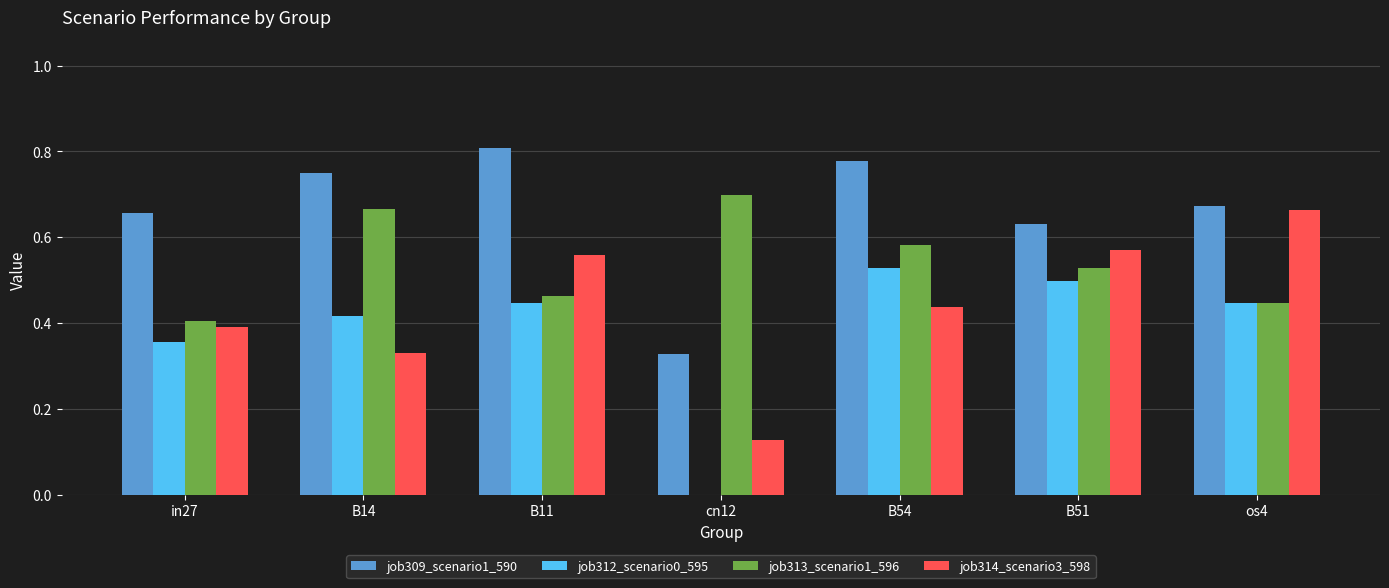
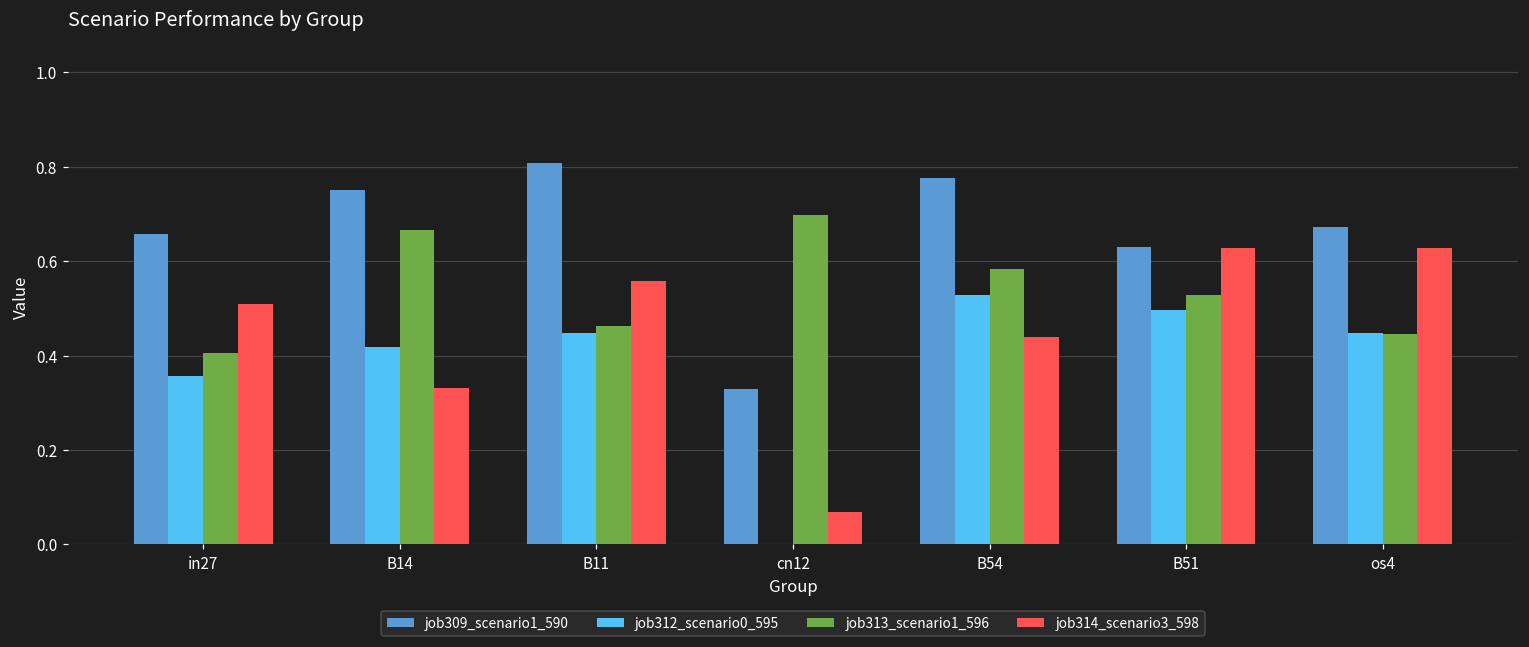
  {
    "job313_scenario1_596": {
      "in27": 0.40,
      "B14": 0.67,
      "B11": 0.46,
      "cn12": 0.70,
      "B54": 0.58,
      "B51": 0.53,
      "os4": 0.45
    },
    "job314_scenario3_598": {
-     "in27": 0.39,
+     "in27": 0.51,
      "B14": 0.33,
      "B11": 0.56,
-     "cn12": 0.13,
+     "cn12": 0.07,
      "B54": 0.44,
-     "B51": 0.57,
-     "os4": 0.66
+     "B51": 0.63,
+     "os4": 0.63
    }
  }
